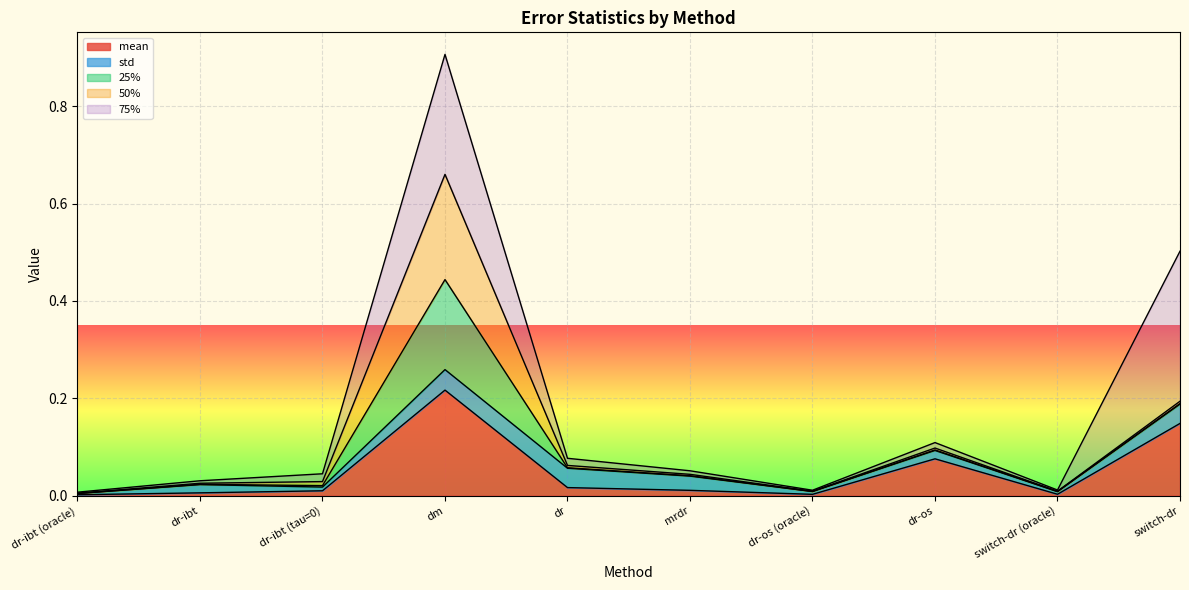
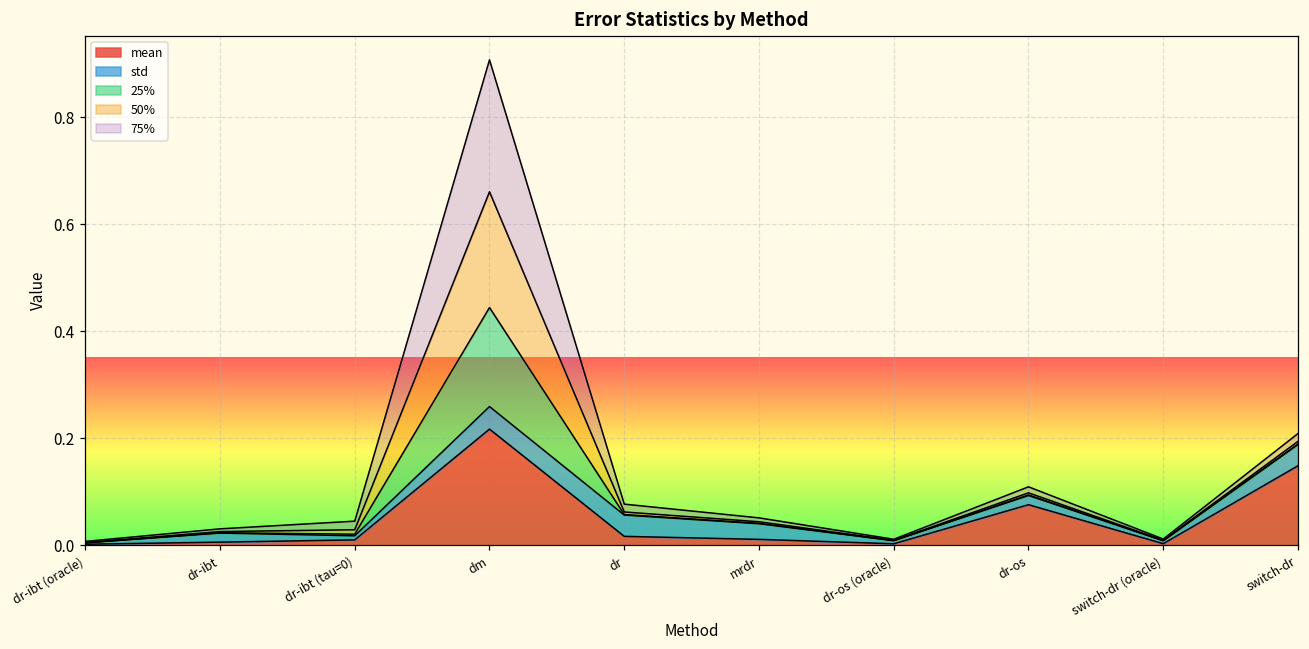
  {
    "mean": {
      "dr-ibt": 0.01,
      "dr-ibt (tau=0)": 0.01,
      "dm": 0.22,
      "dr": 0.02,
      "mrdr": 0.01,
      "dr-os (oracle)": 0.00,
      "dr-os": 0.08,
      "switch-dr (oracle)": 0.00,
      "switch-dr": 0.15
    },
    "std": {
      "dm": 0.04
    },
    "25%": {
      "dm": 0.19
    },
    "50%": {
      "dr-ibt (tau=0)": 0.01,
      "dm": 0.22
    },
    "75%": {
      "dr-ibt (tau=0)": 0.02,
      "dm": 0.25,
      "dr": 0.01,
      "mrdr": 0.01,
      "dr-os": 0.01,
-     "switch-dr": 0.31
+     "switch-dr": 0.01
    }
  }
